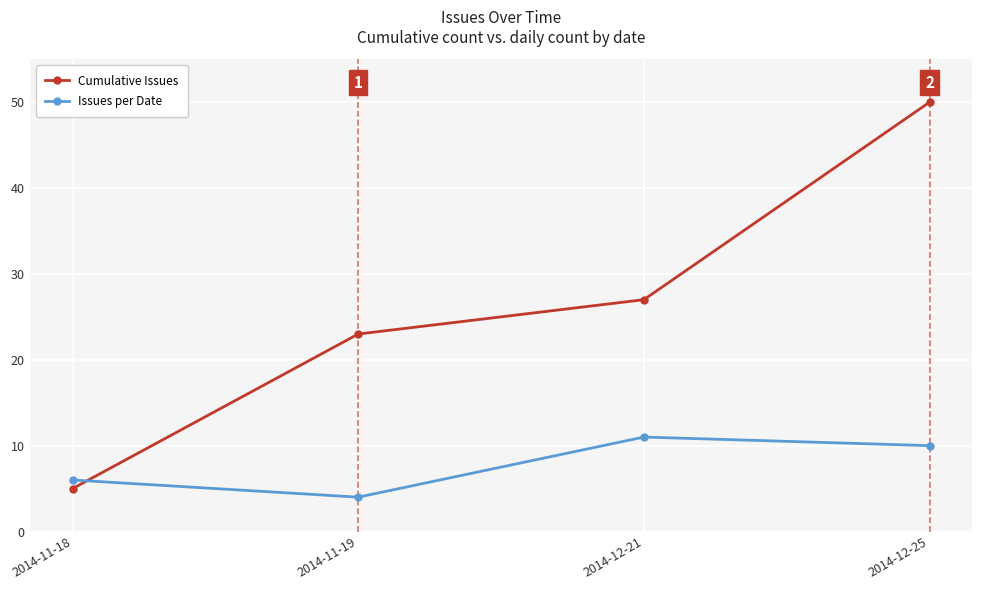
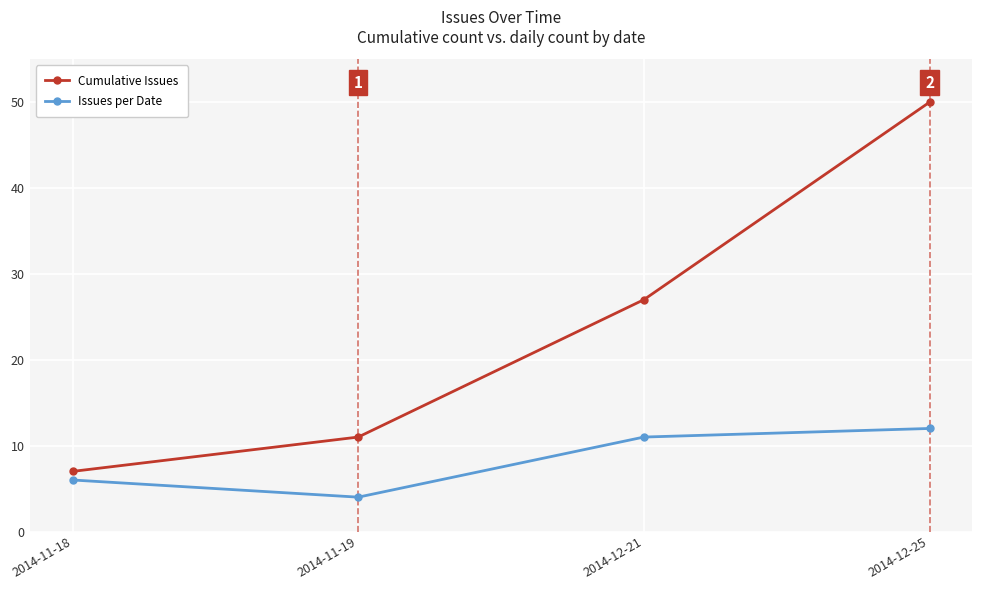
  {
    "Cumulative Issues": {
-     "2014-11-18": 5,
-     "2014-11-19": 23,
+     "2014-11-18": 7,
+     "2014-11-19": 11,
      "2014-12-21": 27
    },
    "Issues per Date": {
      "2014-11-18": 6,
      "2014-11-19": 4,
      "2014-12-21": 11,
-     "2014-12-25": 10
+     "2014-12-25": 12
    }
  }
